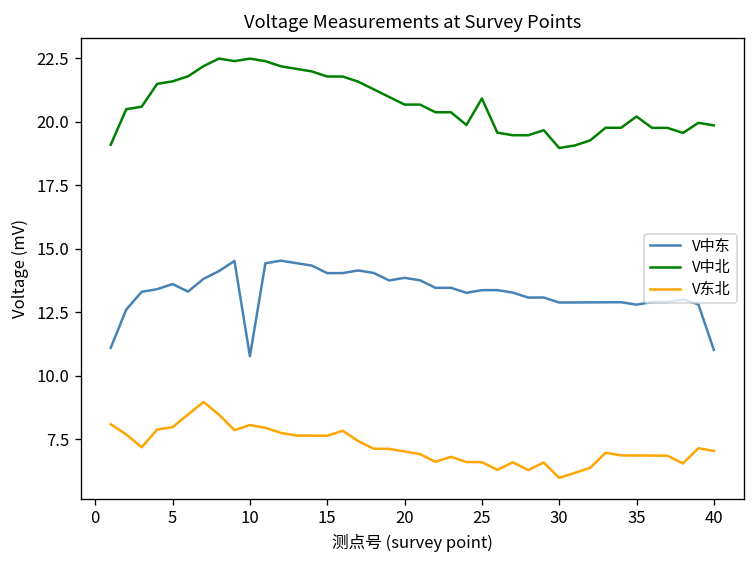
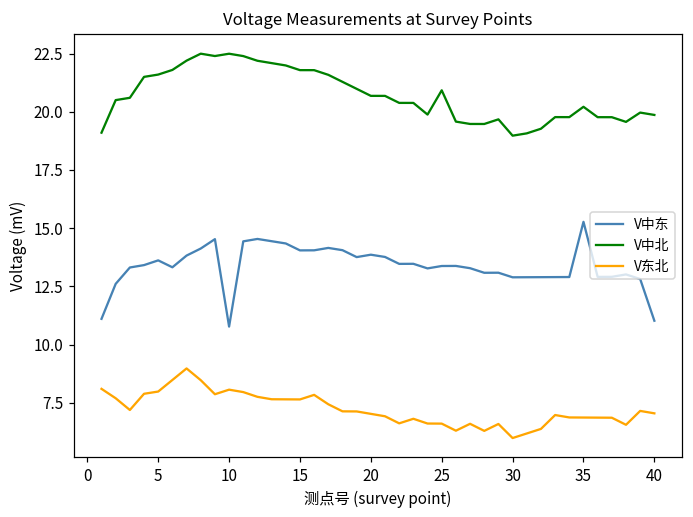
  {
    "V中东": {
      "5": 13.6,
      "10": 10.8,
      "15": 14.0,
      "20": 13.9,
      "25": 13.4,
      "30": 12.9,
-     "35": 12.8,
+     "35": 15.3,
      "40": 11.0
    },
    "V中北": {
      "5": 21.6,
      "10": 22.5,
      "15": 21.8,
      "20": 20.7,
      "25": 20.9,
      "30": 19.0,
      "35": 20.2,
      "40": 19.9
    },
    "V东北": {
      "5": 8.0,
      "10": 8.1,
      "15": 7.6,
      "20": 7.0,
      "25": 6.6,
      "30": 6.0,
      "35": 6.9,
      "40": 7.0
    }
  }
